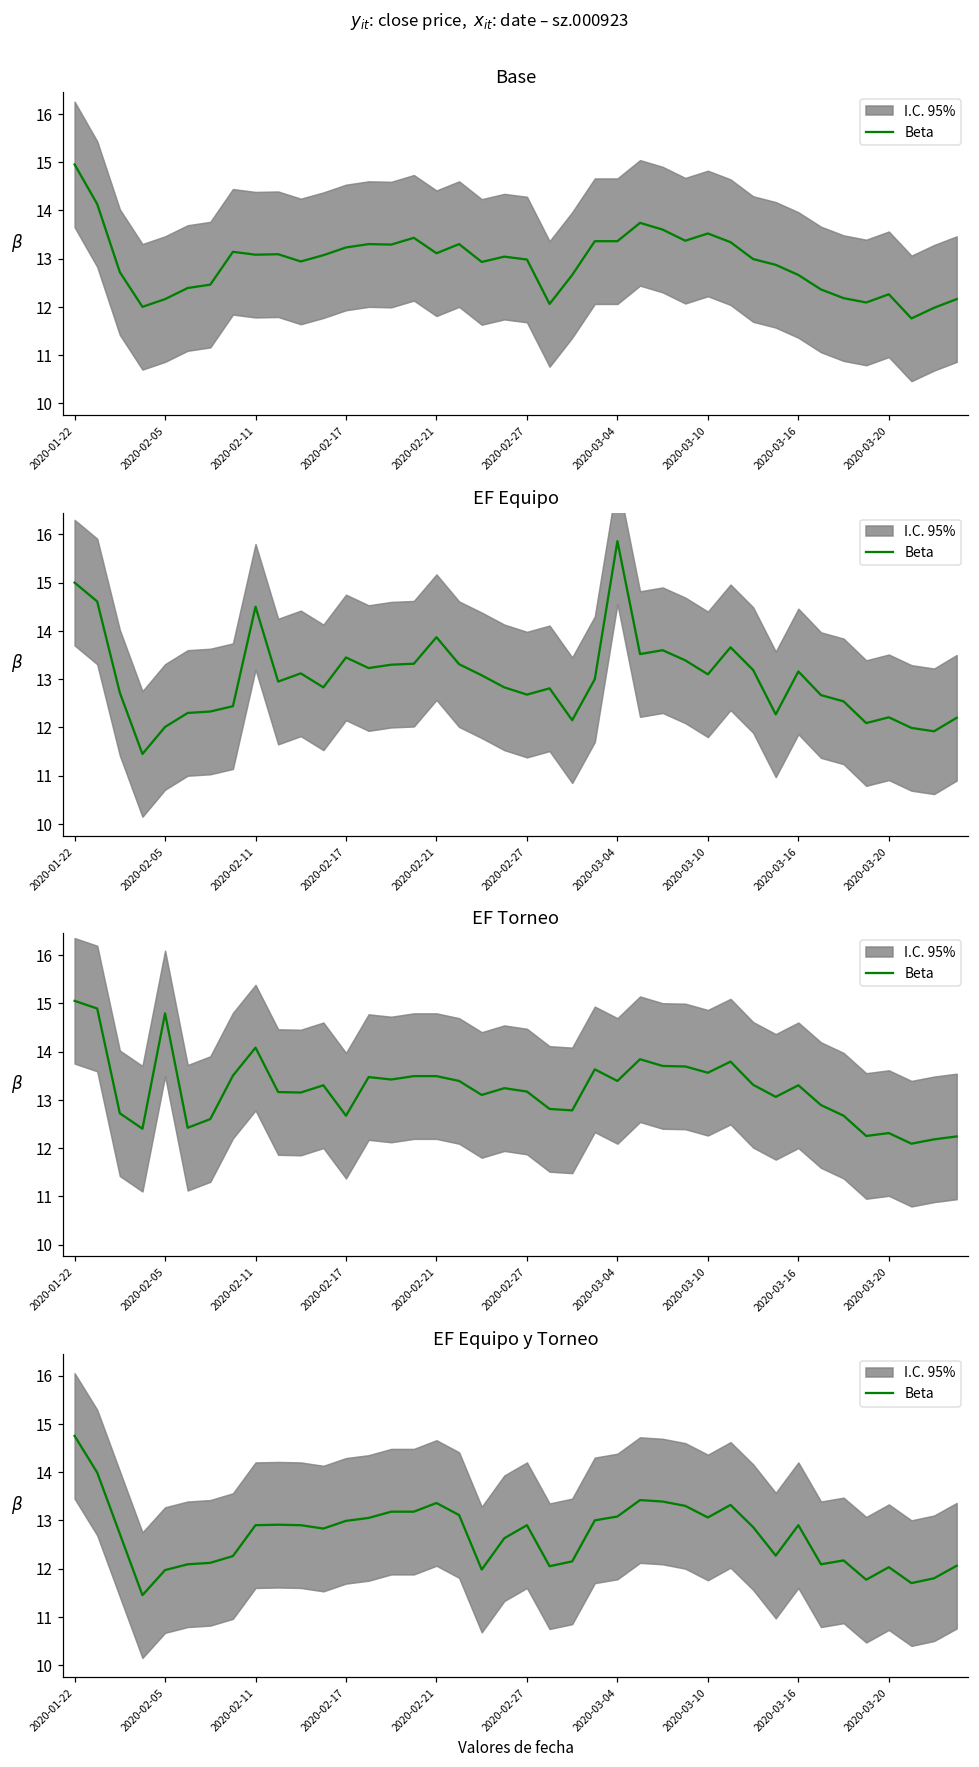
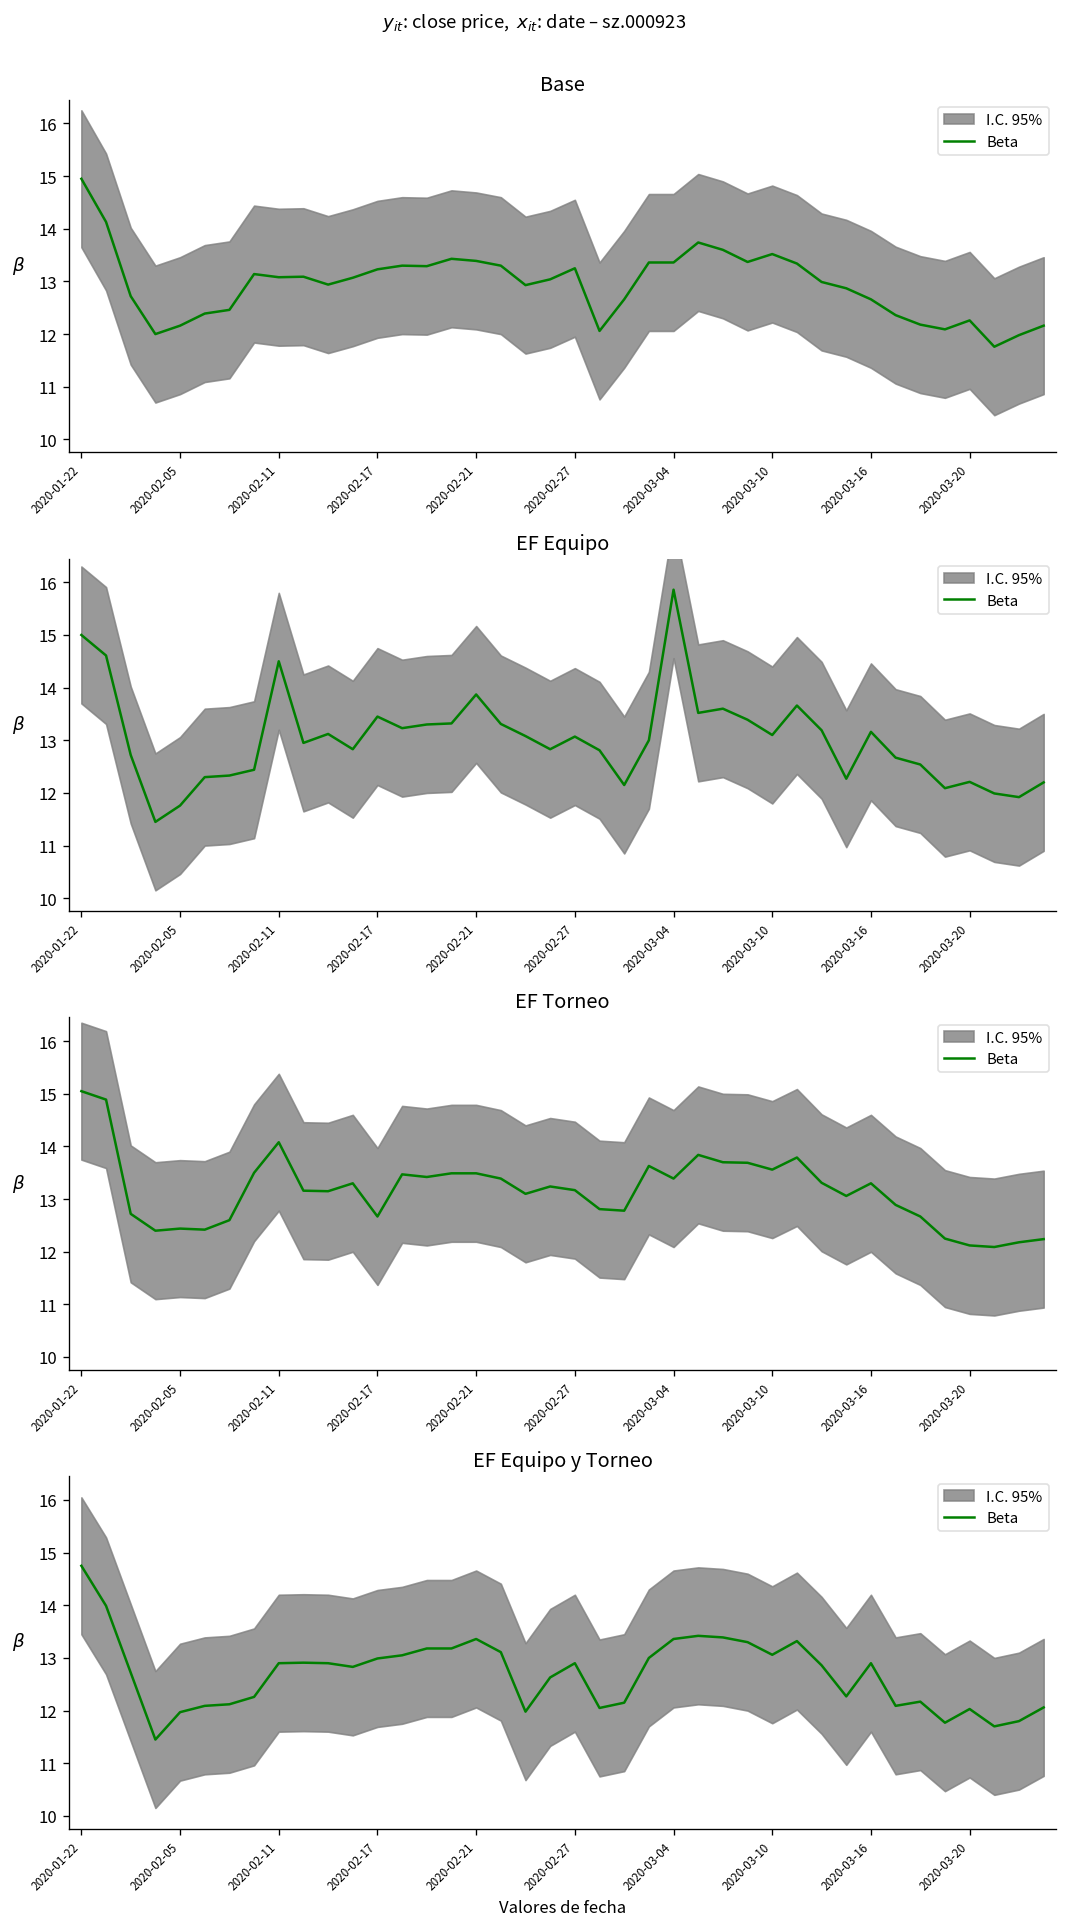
  {
    "Base": {
      "Beta": {
        "2020-01-22": 15.0,
        "2020-02-05": 12.2,
        "2020-02-11": 13.1,
        "2020-02-17": 13.2,
-       "2020-02-21": 13.1,
-       "2020-02-27": 13.0,
+       "2020-02-21": 13.4,
+       "2020-02-27": 13.3,
        "2020-03-04": 13.4,
        "2020-03-10": 13.5,
        "2020-03-16": 12.7,
        "2020-03-20": 12.3
      }
    },
    "EF Equipo": {
      "Beta": {
        "2020-01-22": 15.0,
-       "2020-02-05": 12.0,
+       "2020-02-05": 11.8,
        "2020-02-11": 14.5,
        "2020-02-17": 13.5,
        "2020-02-21": 13.9,
-       "2020-02-27": 12.7,
+       "2020-02-27": 13.1,
        "2020-03-04": 15.9,
        "2020-03-10": 13.1,
        "2020-03-16": 13.2,
        "2020-03-20": 12.2
      }
    },
    "EF Torneo": {
      "Beta": {
        "2020-01-22": 15.1,
-       "2020-02-05": 14.8,
+       "2020-02-05": 12.4,
        "2020-02-11": 14.1,
        "2020-02-17": 12.7,
        "2020-02-21": 13.5,
        "2020-02-27": 13.2,
        "2020-03-04": 13.4,
        "2020-03-10": 13.6,
        "2020-03-16": 13.3,
-       "2020-03-20": 12.3
+       "2020-03-20": 12.1
      }
    },
    "EF Equipo y Torneo": {
      "Beta": {
        "2020-01-22": 14.8,
        "2020-02-05": 12.0,
        "2020-02-11": 12.9,
        "2020-02-17": 13.0,
        "2020-02-21": 13.4,
        "2020-02-27": 12.9,
-       "2020-03-04": 13.1,
+       "2020-03-04": 13.4,
        "2020-03-10": 13.1,
        "2020-03-16": 12.9,
        "2020-03-20": 12.0
      }
    }
  }
